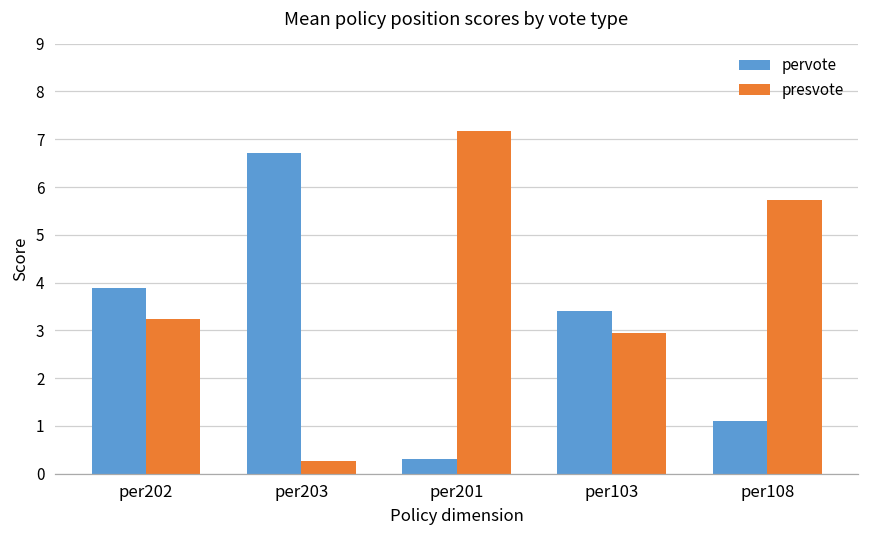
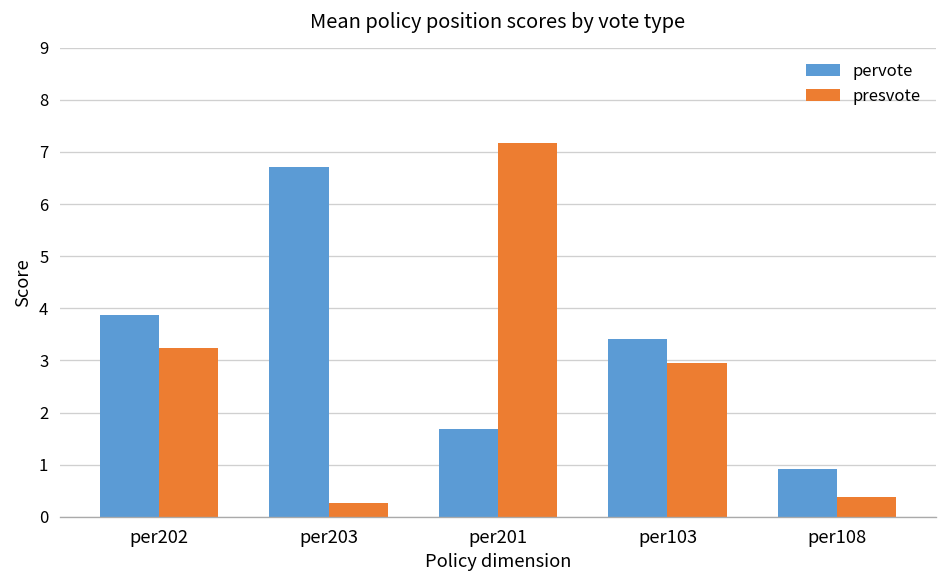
  {
    "pervote": {
      "per202": 3.9,
      "per203": 6.7,
-     "per201": 0.3,
+     "per201": 1.7,
      "per103": 3.4,
-     "per108": 1.1
+     "per108": 0.9
    },
    "presvote": {
      "per202": 3.2,
      "per203": 0.3,
      "per201": 7.2,
      "per103": 3.0,
-     "per108": 5.7
+     "per108": 0.4
    }
  }
